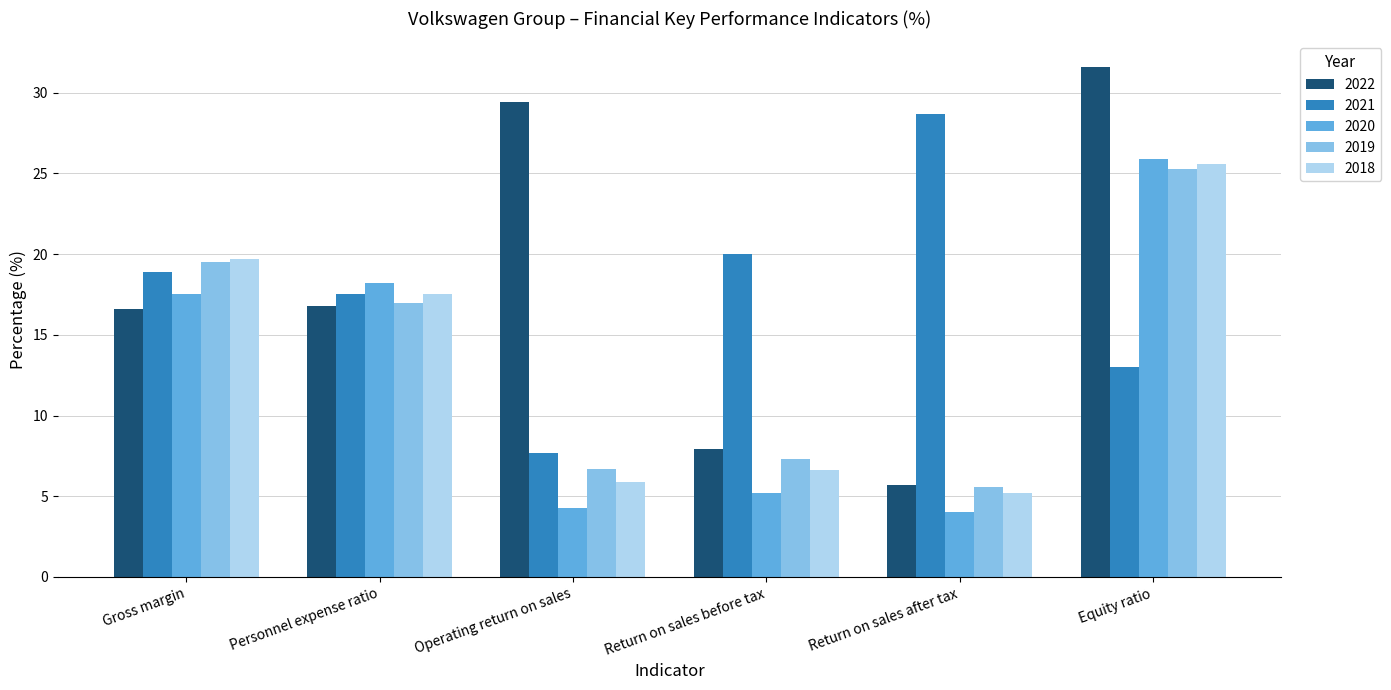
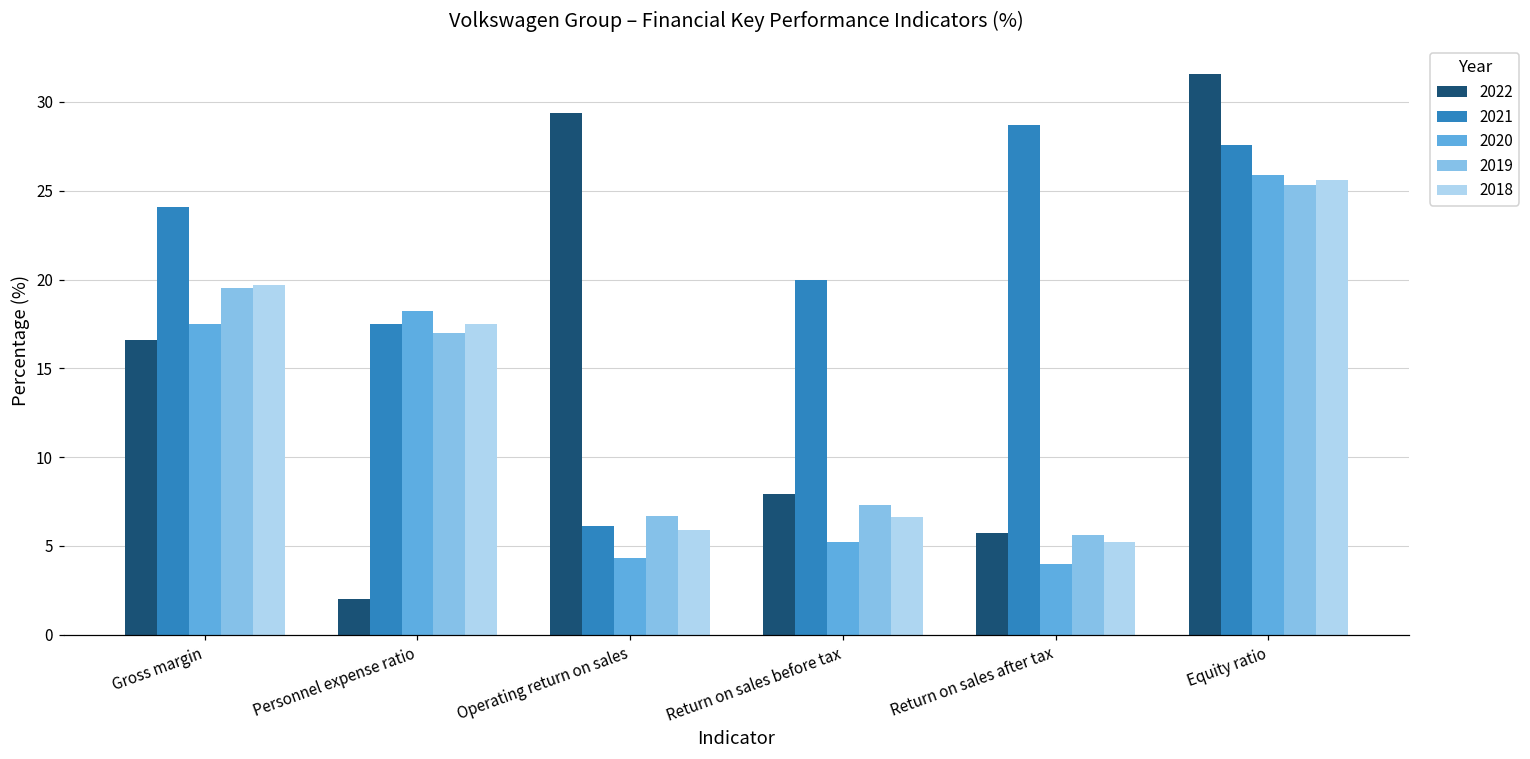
  {
    "2022": {
      "Gross margin": 16.6,
-     "Personnel expense ratio": 16.8,
+     "Personnel expense ratio": 2.0,
      "Operating return on sales": 29.4,
      "Return on sales before tax": 7.9,
      "Return on sales after tax": 5.7,
      "Equity ratio": 31.6
    },
    "2021": {
-     "Gross margin": 18.9,
+     "Gross margin": 24.1,
      "Personnel expense ratio": 17.5,
-     "Operating return on sales": 7.7,
+     "Operating return on sales": 6.1,
      "Return on sales before tax": 20.0,
      "Return on sales after tax": 28.7,
-     "Equity ratio": 13.0
+     "Equity ratio": 27.6
    }
  }
